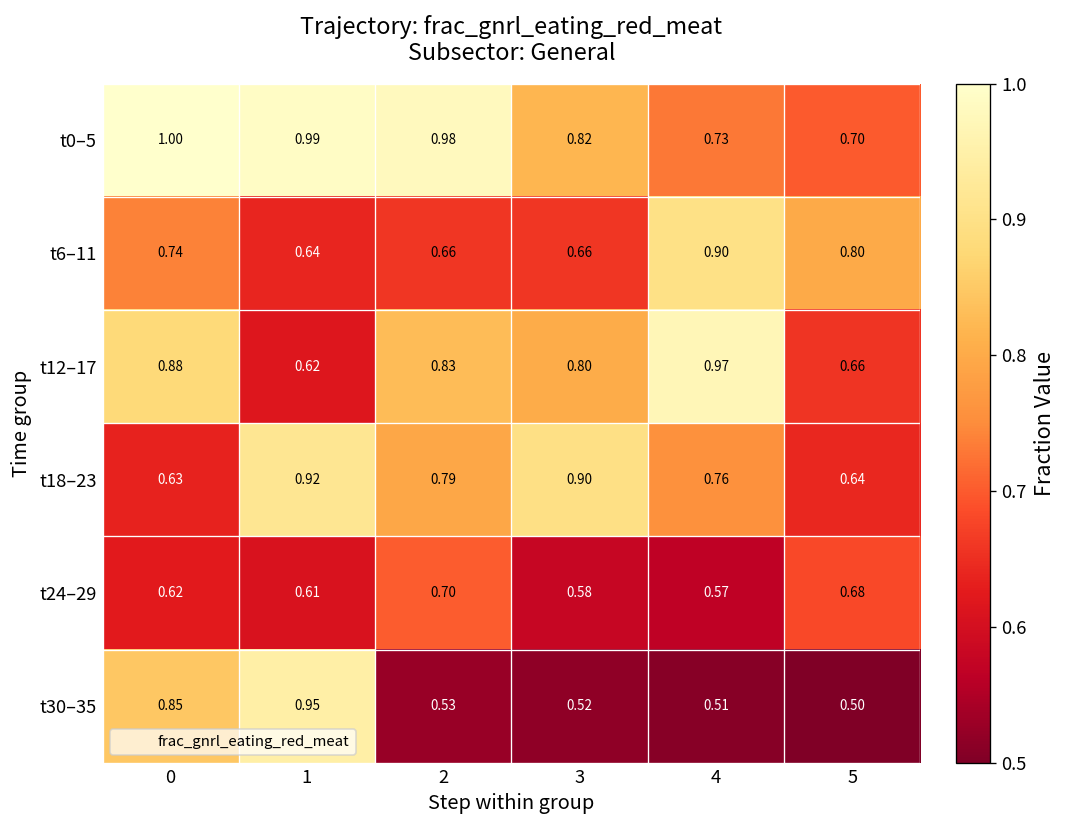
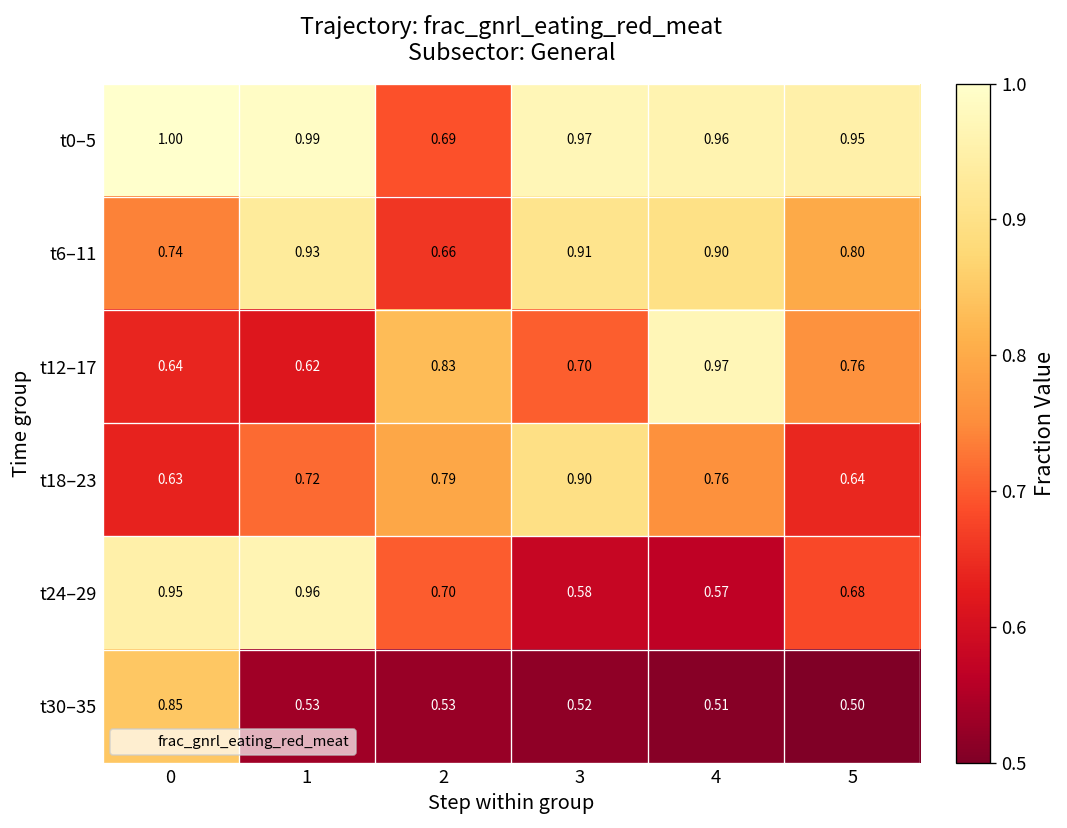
  {
    "t0–5": {
      "0": 1.00,
      "1": 0.99,
-     "2": 0.98,
-     "3": 0.82,
-     "4": 0.73,
-     "5": 0.70
+     "2": 0.69,
+     "3": 0.97,
+     "4": 0.96,
+     "5": 0.95
    },
    "t6–11": {
      "0": 0.74,
-     "1": 0.64,
+     "1": 0.93,
      "2": 0.66,
-     "3": 0.66,
+     "3": 0.91,
      "4": 0.90,
      "5": 0.80
    },
    "t12–17": {
-     "0": 0.88,
+     "0": 0.64,
      "1": 0.62,
      "2": 0.83,
-     "3": 0.80,
+     "3": 0.70,
      "4": 0.97,
-     "5": 0.66
+     "5": 0.76
    },
    "t18–23": {
      "0": 0.63,
-     "1": 0.92,
+     "1": 0.72,
      "2": 0.79,
      "3": 0.90,
      "4": 0.76,
      "5": 0.64
    },
    "t24–29": {
-     "0": 0.62,
-     "1": 0.61,
+     "0": 0.95,
+     "1": 0.96,
      "2": 0.70,
      "3": 0.58,
      "4": 0.57,
      "5": 0.68
    },
    "t30–35": {
      "0": 0.85,
-     "1": 0.95,
+     "1": 0.53,
      "2": 0.53,
      "3": 0.52,
      "4": 0.51,
      "5": 0.50
    }
  }
